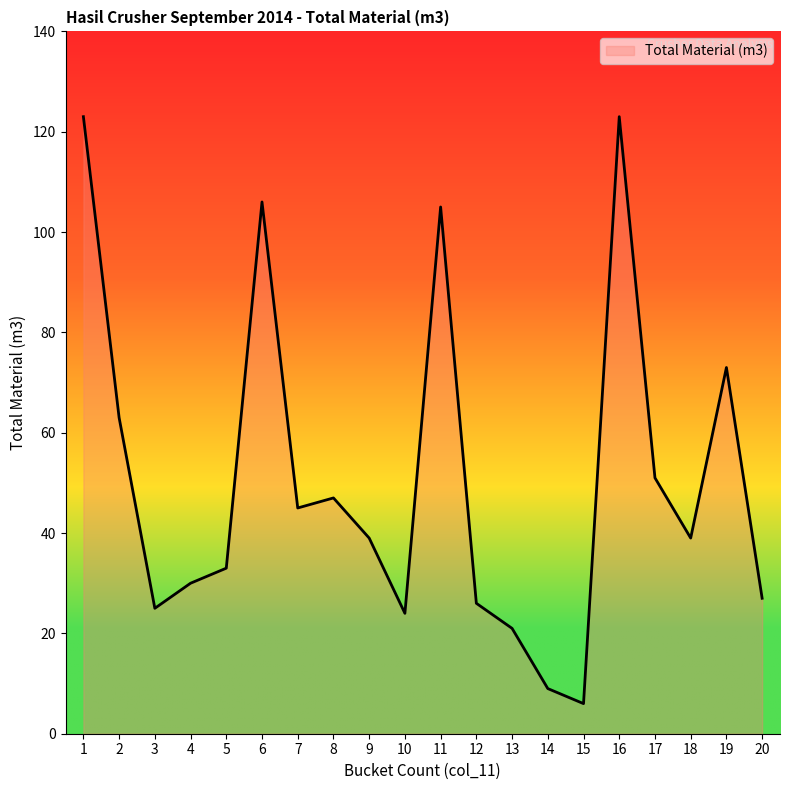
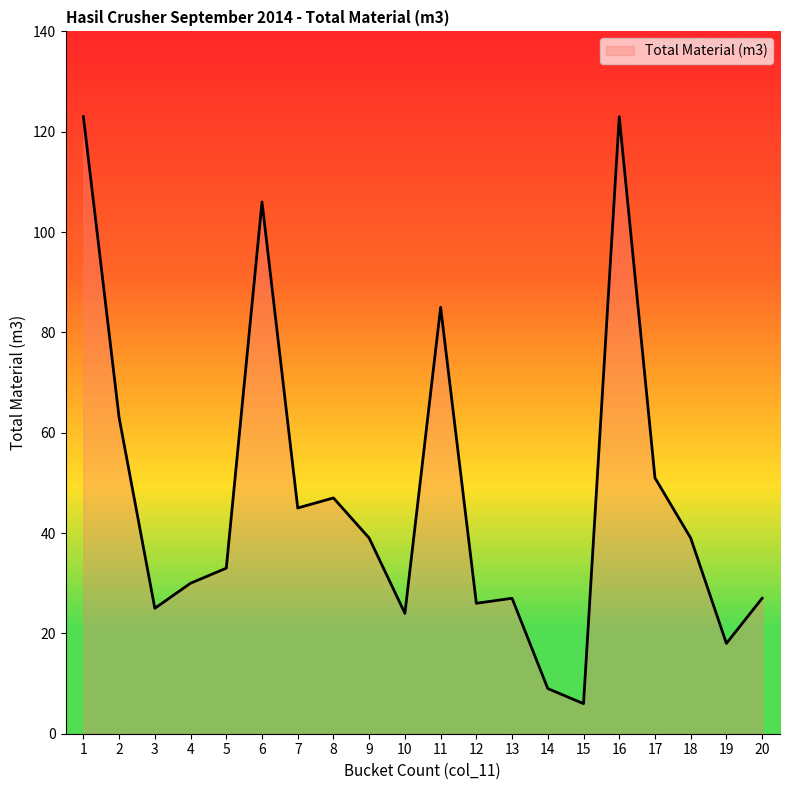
  {
    "1": 123,
    "2": 63,
    "3": 25,
    "4": 30,
    "5": 33,
    "6": 106,
    "7": 45,
    "8": 47,
    "9": 39,
    "10": 24,
-   "11": 105,
+   "11": 85,
    "12": 26,
-   "13": 21,
+   "13": 27,
    "14": 9,
    "15": 6,
    "16": 123,
    "17": 51,
    "18": 39,
-   "19": 73,
+   "19": 18,
    "20": 27
  }
